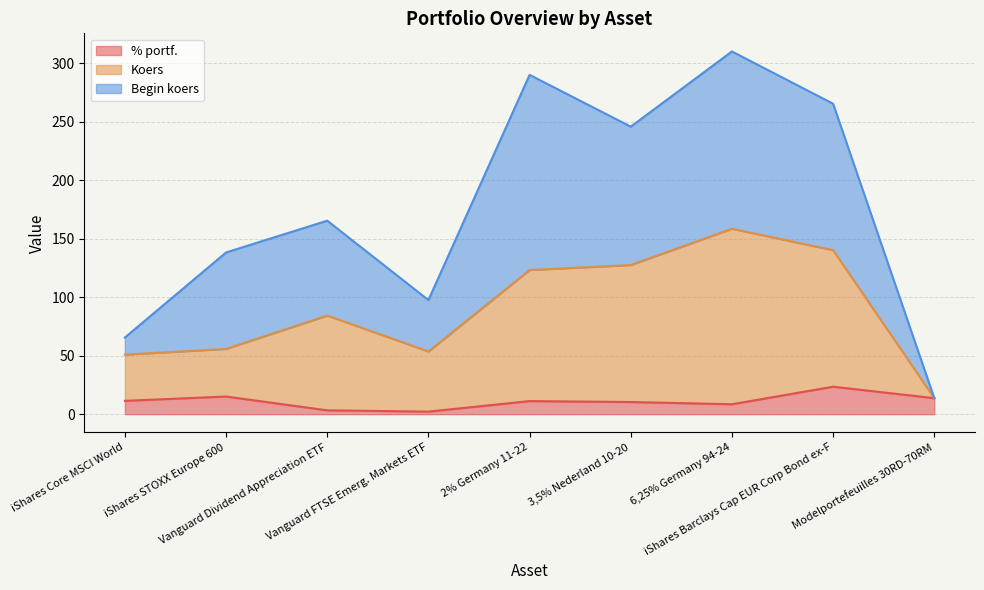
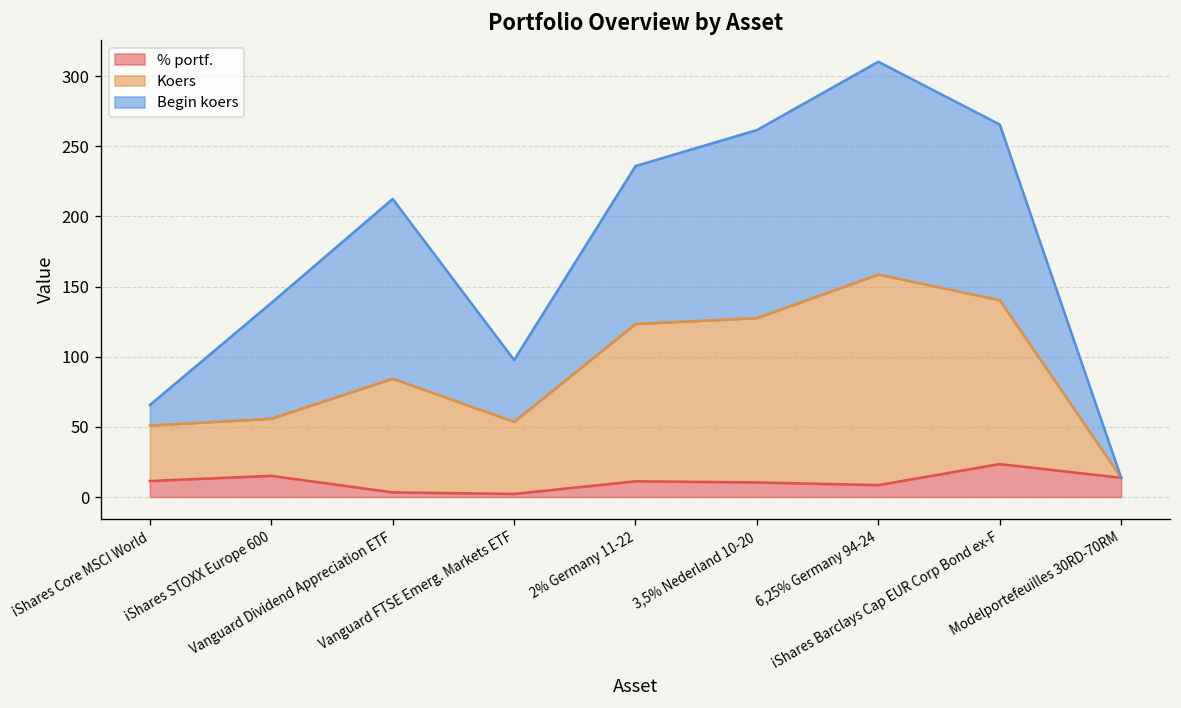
  {
    "Begin koers": {
      "iShares Core MSCI World": 15,
      "iShares STOXX Europe 600": 82,
-     "Vanguard Dividend Appreciation ETF": 81,
+     "Vanguard Dividend Appreciation ETF": 128,
      "Vanguard FTSE Emerg. Markets ETF": 44,
-     "2% Germany 11-22": 167,
-     "3,5% Nederland 10-20": 118,
+     "2% Germany 11-22": 113,
+     "3,5% Nederland 10-20": 134,
      "6,25% Germany 94-24": 152,
      "iShares Barclays Cap EUR Corp Bond ex-F": 125
    }
  }
